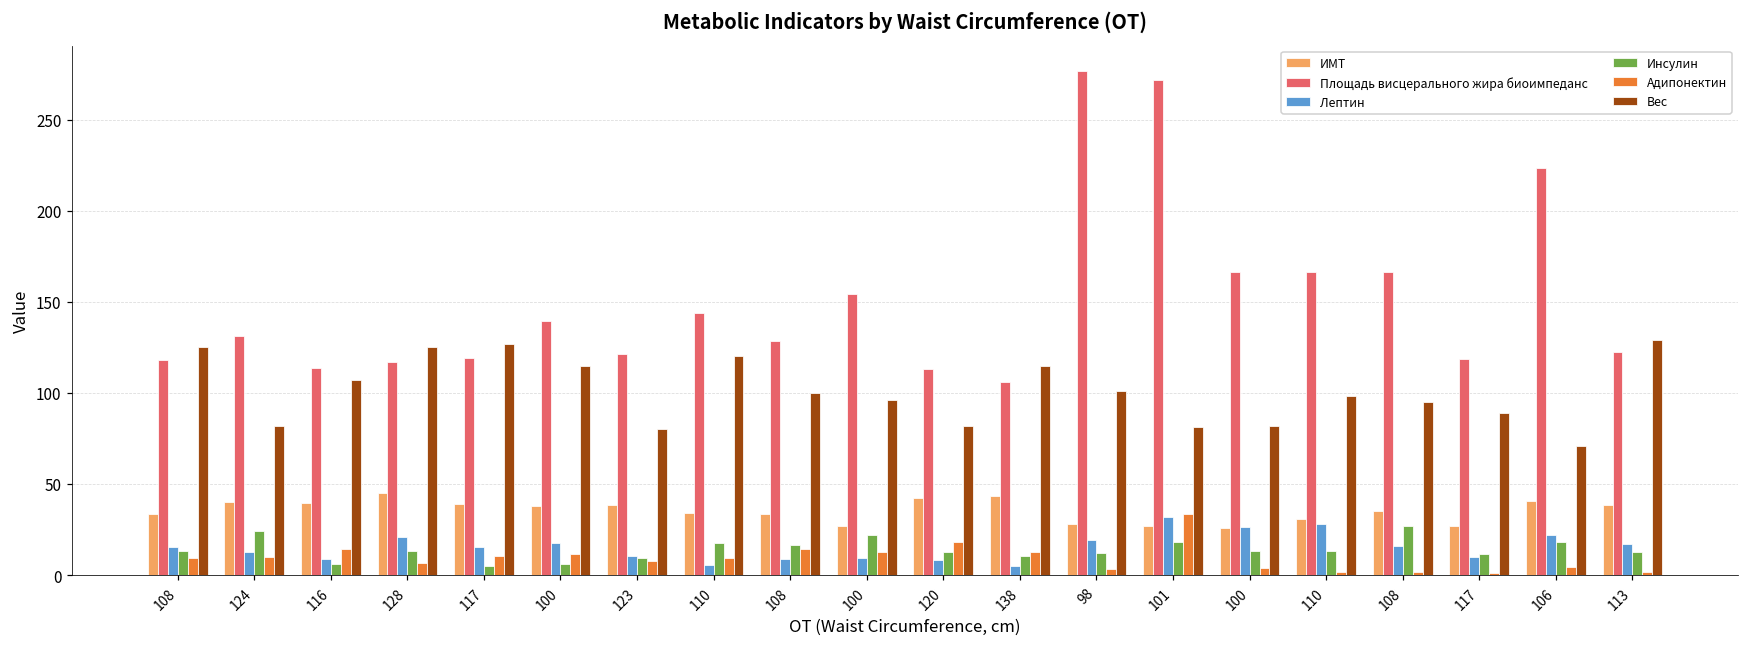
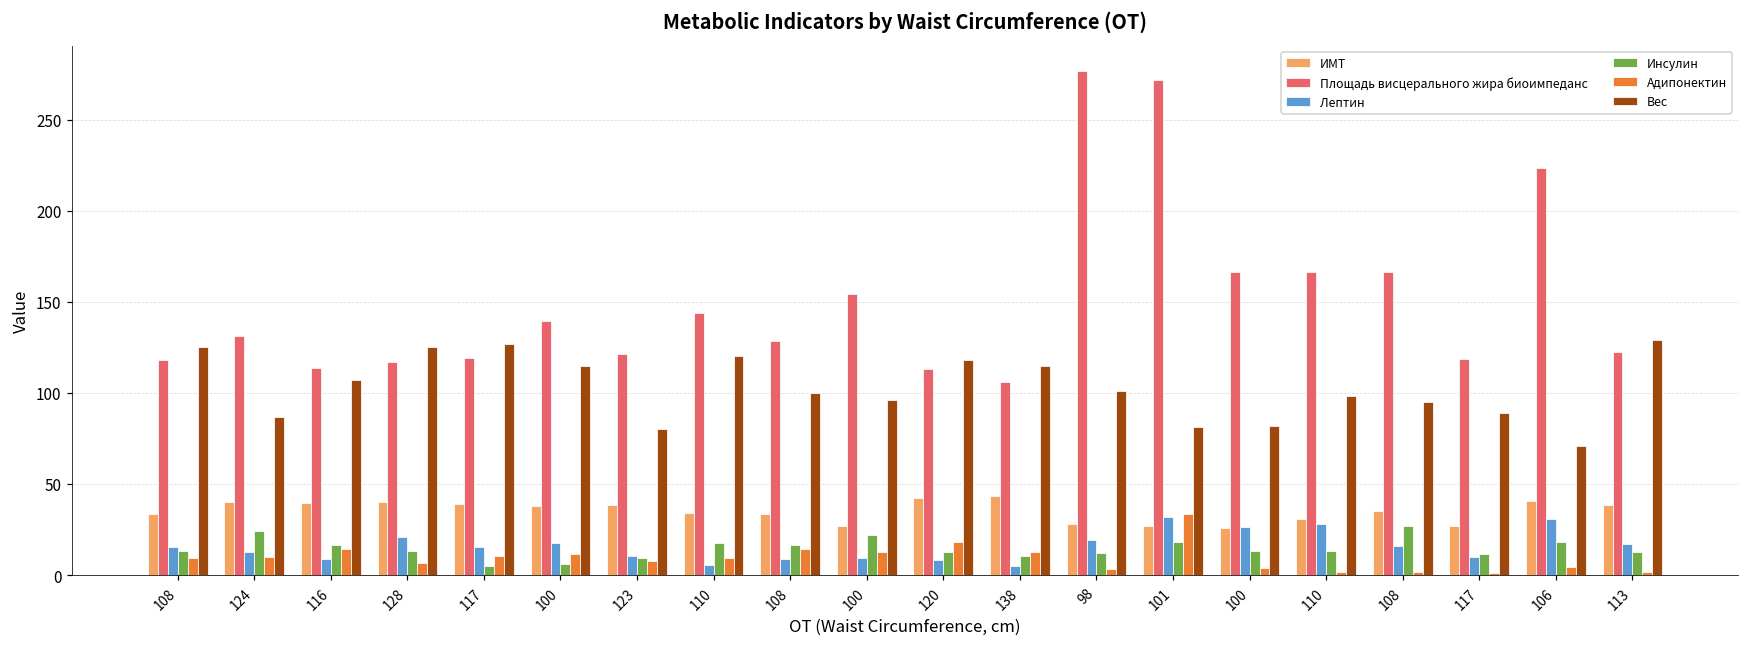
  {
    "ИМТ": {
      "124": 40,
      "116": 39,
-     "128": 45,
+     "128": 40,
      "123": 39,
      "120": 42,
      "138": 43,
      "98": 28,
      "101": 27,
      "106": 41,
      "113": 38
    },
    "Площадь висцерального жира биоимпеданс": {
      "124": 131,
      "116": 114,
      "128": 117,
      "123": 121,
      "120": 113,
      "138": 106,
      "98": 277,
      "101": 272,
      "106": 223,
      "113": 122
    },
    "Лептин": {
      "124": 13,
      "116": 9,
      "128": 21,
      "123": 10,
      "120": 8,
      "138": 5,
      "98": 19,
      "101": 32,
-     "106": 22,
+     "106": 31,
      "113": 17
    },
    "Инсулин": {
      "124": 24,
-     "116": 6,
+     "116": 17,
      "128": 13,
      "123": 10,
      "120": 13,
      "138": 10,
      "98": 12,
      "101": 18,
      "106": 18,
      "113": 12
    },
    "Адипонектин": {
      "124": 10,
      "116": 14,
      "128": 7,
      "123": 8,
      "120": 18,
      "138": 13,
      "98": 3,
      "101": 34,
      "106": 4,
      "113": 2
    },
    "Вес": {
-     "124": 82,
+     "124": 87,
      "116": 107,
      "128": 125,
      "123": 80,
-     "120": 82,
+     "120": 118,
      "138": 115,
      "98": 101,
      "101": 81,
      "106": 71,
      "113": 129
    }
  }
